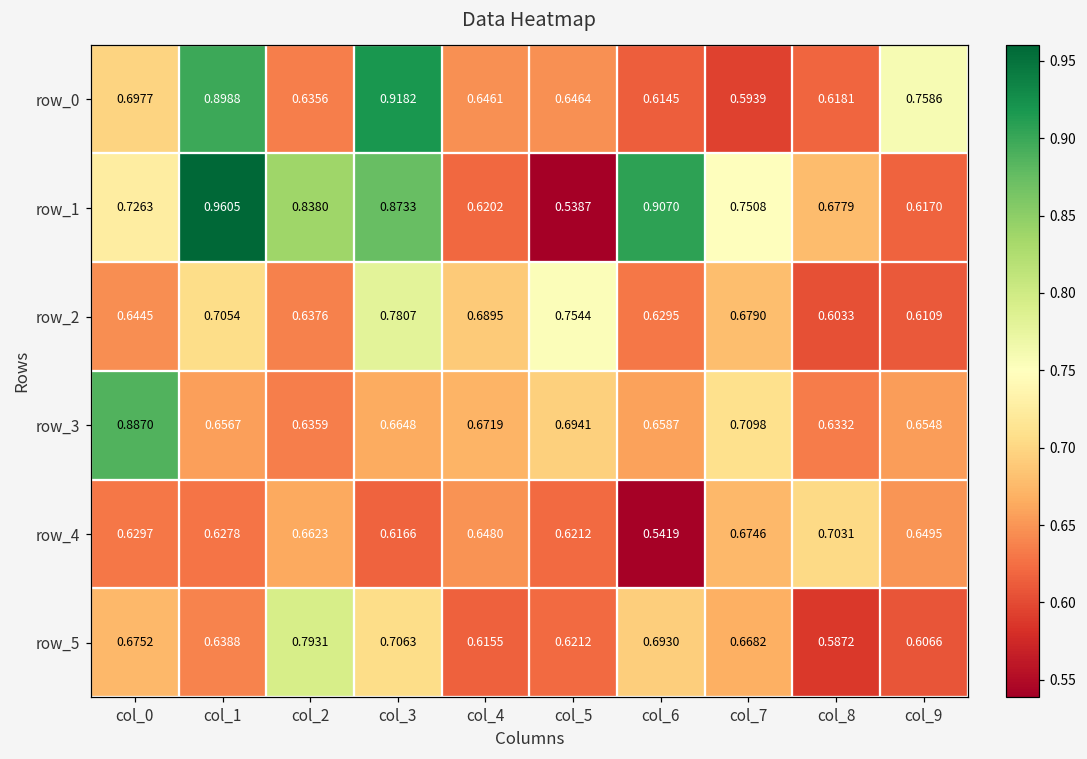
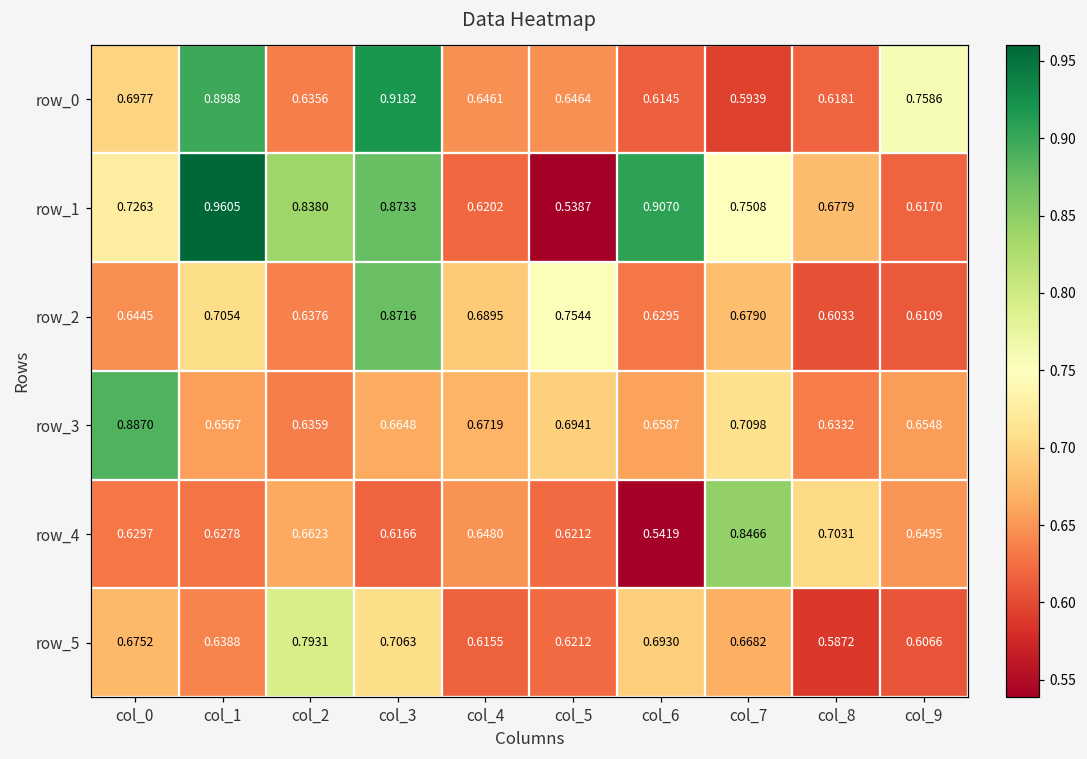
  {
    "row_0": {
      "col_0": 0.6977,
      "col_1": 0.8988,
      "col_2": 0.6356,
      "col_3": 0.9182,
      "col_4": 0.6461,
      "col_5": 0.6464,
      "col_6": 0.6145,
      "col_7": 0.5939,
      "col_8": 0.6181,
      "col_9": 0.7586
    },
    "row_1": {
      "col_0": 0.7263,
      "col_1": 0.9605,
      "col_2": 0.8380,
      "col_3": 0.8733,
      "col_4": 0.6202,
      "col_5": 0.5387,
      "col_6": 0.9070,
      "col_7": 0.7508,
      "col_8": 0.6779,
      "col_9": 0.6170
    },
    "row_2": {
      "col_0": 0.6445,
      "col_1": 0.7054,
      "col_2": 0.6376,
-     "col_3": 0.7807,
+     "col_3": 0.8716,
      "col_4": 0.6895,
      "col_5": 0.7544,
      "col_6": 0.6295,
      "col_7": 0.6790,
      "col_8": 0.6033,
      "col_9": 0.6109
    },
    "row_3": {
      "col_0": 0.8870,
      "col_1": 0.6567,
      "col_2": 0.6359,
      "col_3": 0.6648,
      "col_4": 0.6719,
      "col_5": 0.6941,
      "col_6": 0.6587,
      "col_7": 0.7098,
      "col_8": 0.6332,
      "col_9": 0.6548
    },
    "row_4": {
      "col_0": 0.6297,
      "col_1": 0.6278,
      "col_2": 0.6623,
      "col_3": 0.6166,
      "col_4": 0.6480,
      "col_5": 0.6212,
      "col_6": 0.5419,
-     "col_7": 0.6746,
+     "col_7": 0.8466,
      "col_8": 0.7031,
      "col_9": 0.6495
    },
    "row_5": {
      "col_0": 0.6752,
      "col_1": 0.6388,
      "col_2": 0.7931,
      "col_3": 0.7063,
      "col_4": 0.6155,
      "col_5": 0.6212,
      "col_6": 0.6930,
      "col_7": 0.6682,
      "col_8": 0.5872,
      "col_9": 0.6066
    }
  }
